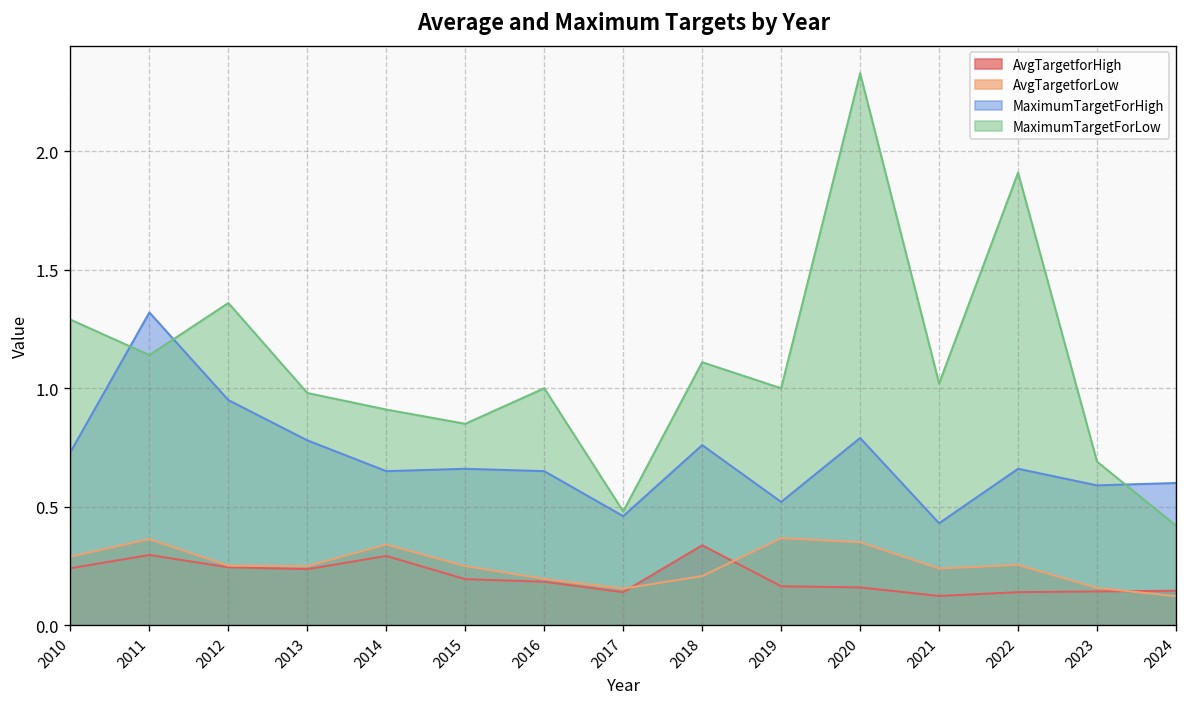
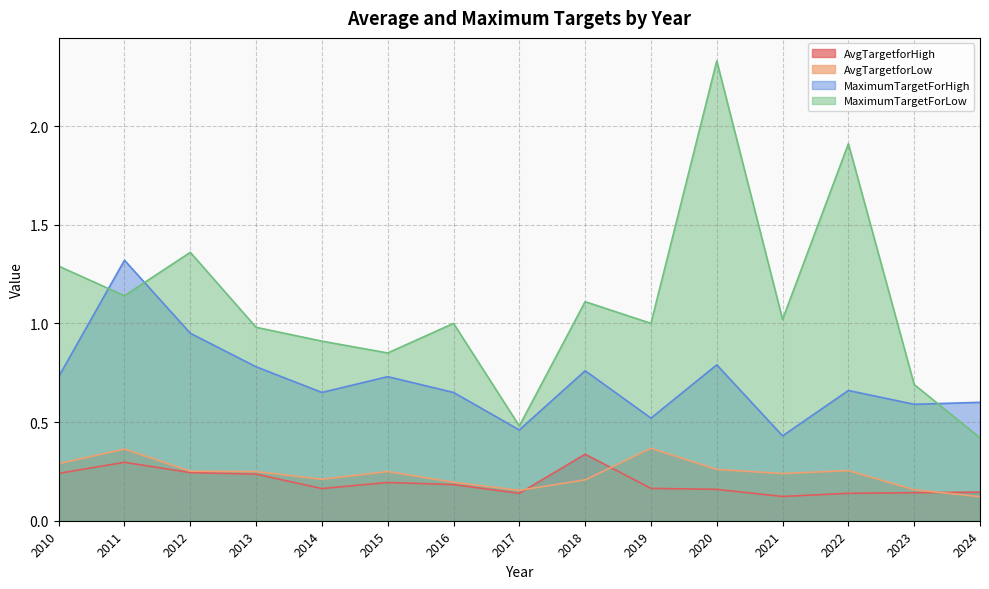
  {
    "AvgTargetforHigh": {
      "2010": 0.24,
      "2011": 0.30,
      "2013": 0.24,
-     "2014": 0.29,
+     "2014": 0.16,
      "2015": 0.19,
      "2017": 0.14,
      "2018": 0.34,
      "2019": 0.16,
      "2020": 0.16,
      "2021": 0.12,
      "2022": 0.14,
      "2023": 0.14,
      "2024": 0.15
    },
    "AvgTargetforLow": {
      "2010": 0.29,
      "2011": 0.36,
      "2013": 0.25,
-     "2014": 0.34,
+     "2014": 0.21,
      "2015": 0.25,
      "2017": 0.15,
      "2018": 0.21,
      "2019": 0.37,
-     "2020": 0.35,
+     "2020": 0.26,
      "2021": 0.24,
      "2022": 0.25,
      "2023": 0.16,
      "2024": 0.12
    },
    "MaximumTargetForHigh": {
      "2010": 0.73,
      "2011": 1.32,
      "2012": 0.95,
      "2013": 0.78,
      "2014": 0.65,
-     "2015": 0.66,
+     "2015": 0.73,
      "2016": 0.65,
      "2017": 0.46,
      "2018": 0.76,
      "2019": 0.52,
      "2020": 0.79,
      "2021": 0.43,
      "2022": 0.66,
      "2023": 0.59,
      "2024": 0.60
    },
    "MaximumTargetForLow": {
      "2010": 1.29,
      "2011": 1.14,
      "2012": 1.36,
      "2013": 0.98,
      "2014": 0.91,
      "2015": 0.85,
      "2016": 1.00,
      "2017": 0.48,
      "2018": 1.11,
      "2019": 1.00,
      "2020": 2.33,
      "2021": 1.02,
      "2022": 1.91,
      "2023": 0.69,
      "2024": 0.42
    }
  }
